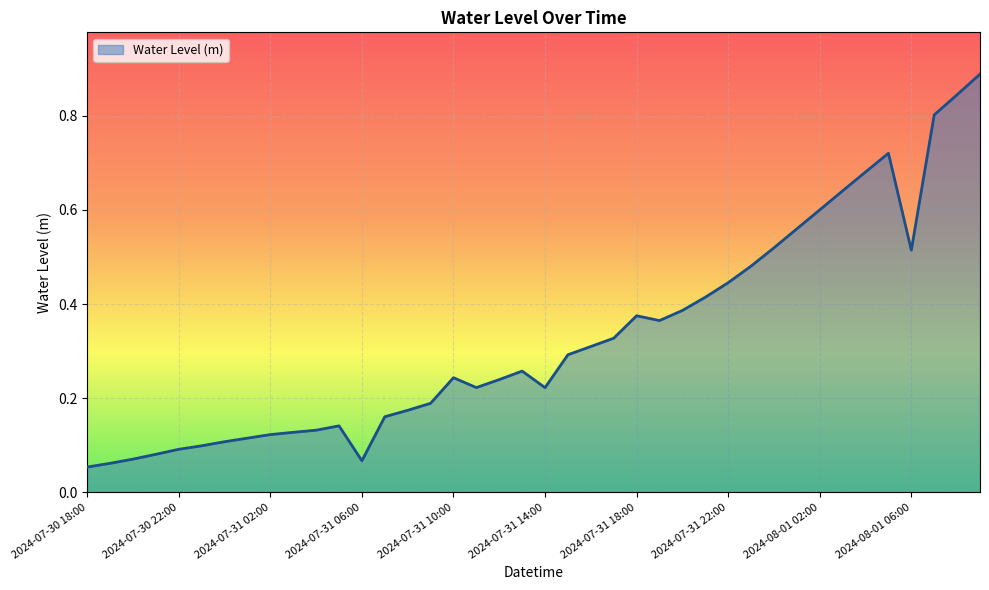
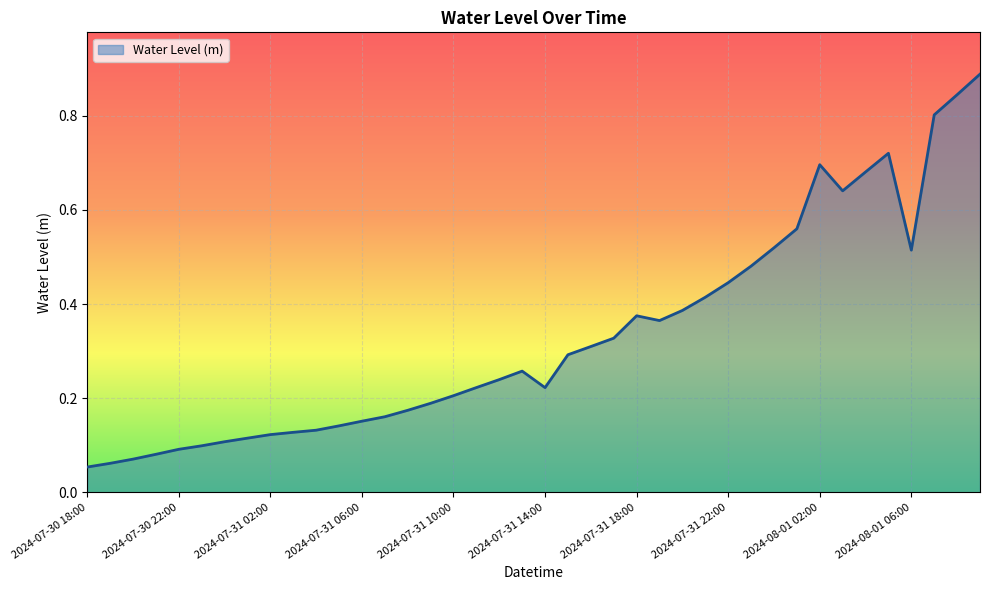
  {
    "2024-07-30 18:00": 0.05,
    "2024-07-30 22:00": 0.09,
    "2024-07-31 02:00": 0.12,
-   "2024-07-31 06:00": 0.07,
-   "2024-07-31 10:00": 0.24,
+   "2024-07-31 06:00": 0.15,
+   "2024-07-31 10:00": 0.21,
    "2024-07-31 14:00": 0.22,
    "2024-07-31 18:00": 0.38,
    "2024-07-31 22:00": 0.45,
-   "2024-08-01 02:00": 0.60,
+   "2024-08-01 02:00": 0.70,
    "2024-08-01 06:00": 0.51
  }
